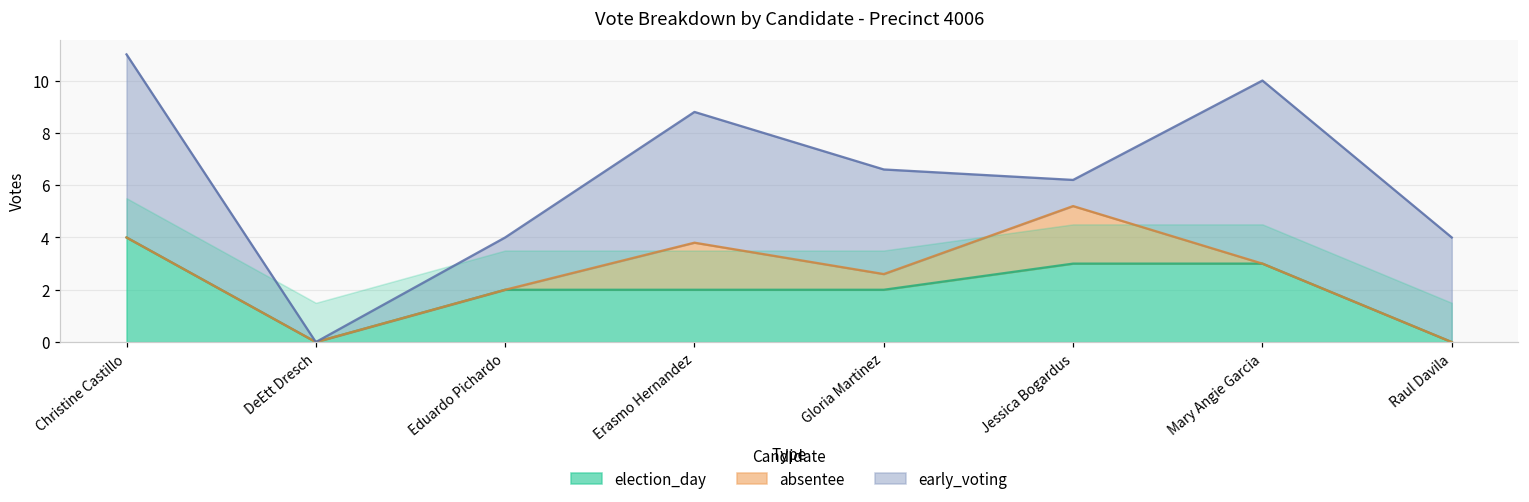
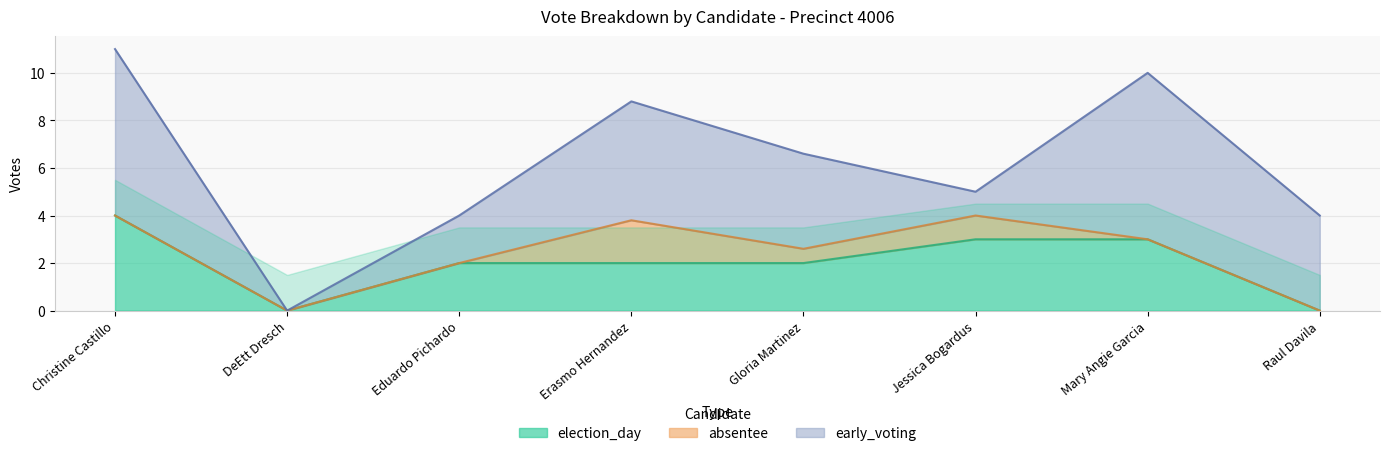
  {
    "absentee": {
      "Erasmo Hernandez": 1.8,
      "Gloria Martinez": 0.6,
-     "Jessica Bogardus": 2.2
+     "Jessica Bogardus": 1.0
    }
  }
